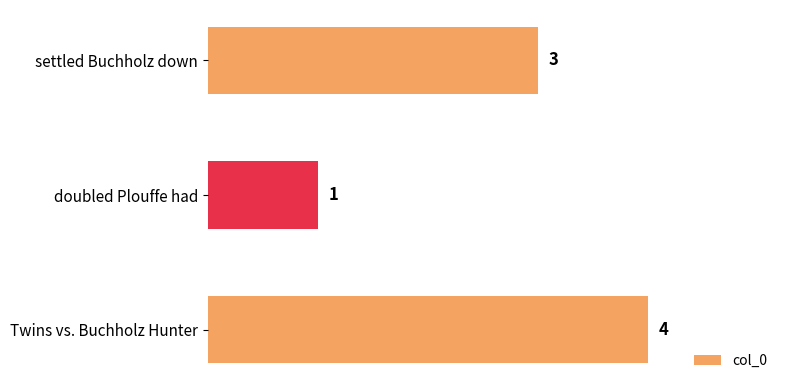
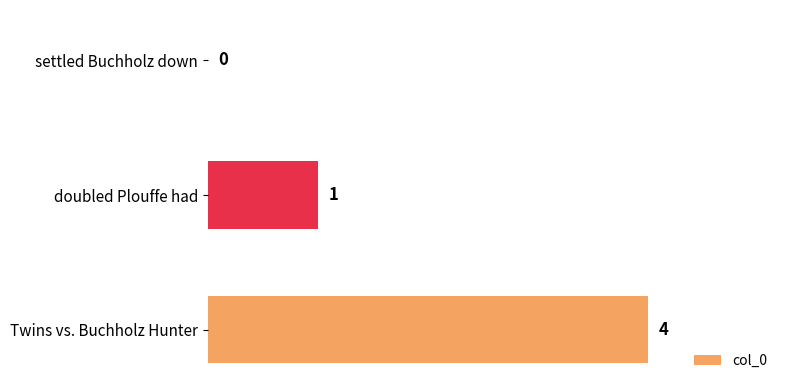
  {
-   "settled Buchholz down": 3,
+   "settled Buchholz down": 0,
    "doubled Plouffe had": 1,
    "Twins vs. Buchholz Hunter": 4
  }
